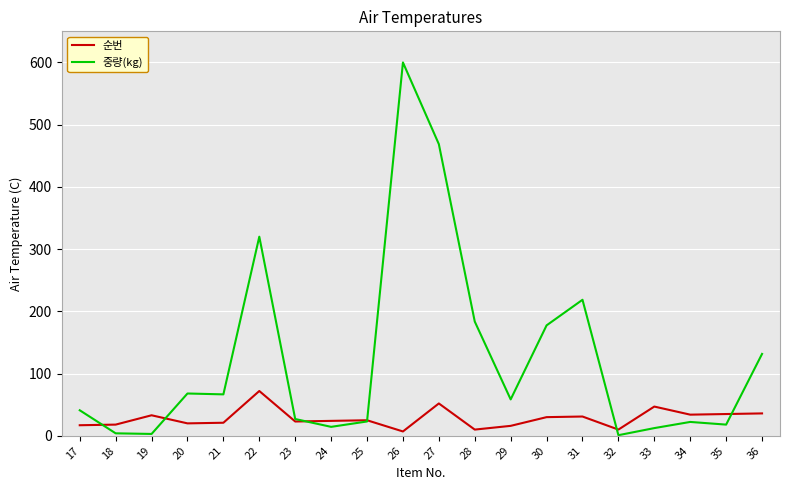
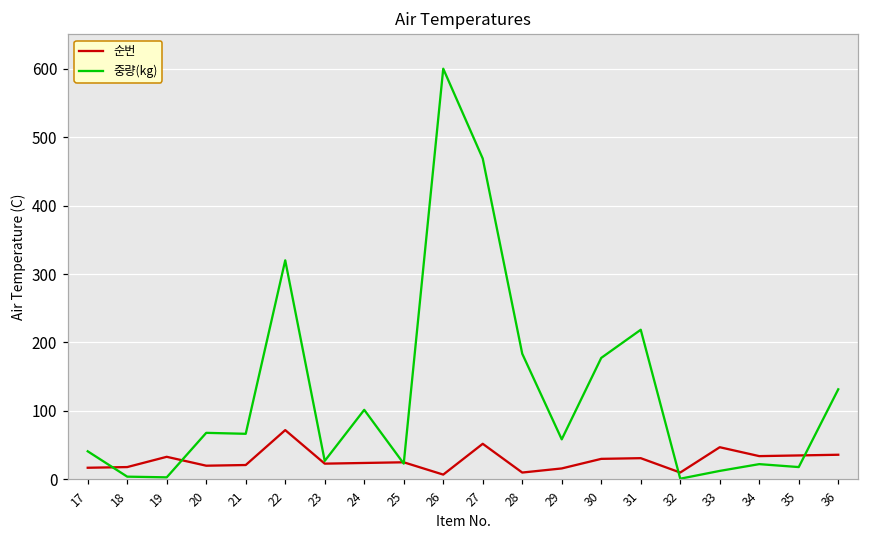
  {
    "순번": {
      "17": 20,
      "18": 20,
      "19": 30,
      "20": 20,
      "21": 20,
      "22": 70,
      "24": 20,
      "26": 10,
      "27": 50,
      "28": 10,
      "29": 20,
      "30": 30,
      "31": 30,
      "32": 10,
      "33": 50,
      "34": 30,
      "35": 40,
      "36": 40
    },
    "중량(kg)": {
      "17": 40,
      "18": 0,
      "19": 0,
      "20": 70,
      "21": 70,
      "22": 320,
-     "24": 10,
+     "24": 100,
      "26": 600,
      "27": 470,
      "28": 180,
      "29": 60,
      "30": 180,
      "31": 220,
      "32": 0,
      "33": 10,
      "34": 20,
      "35": 20,
      "36": 130
    }
  }
